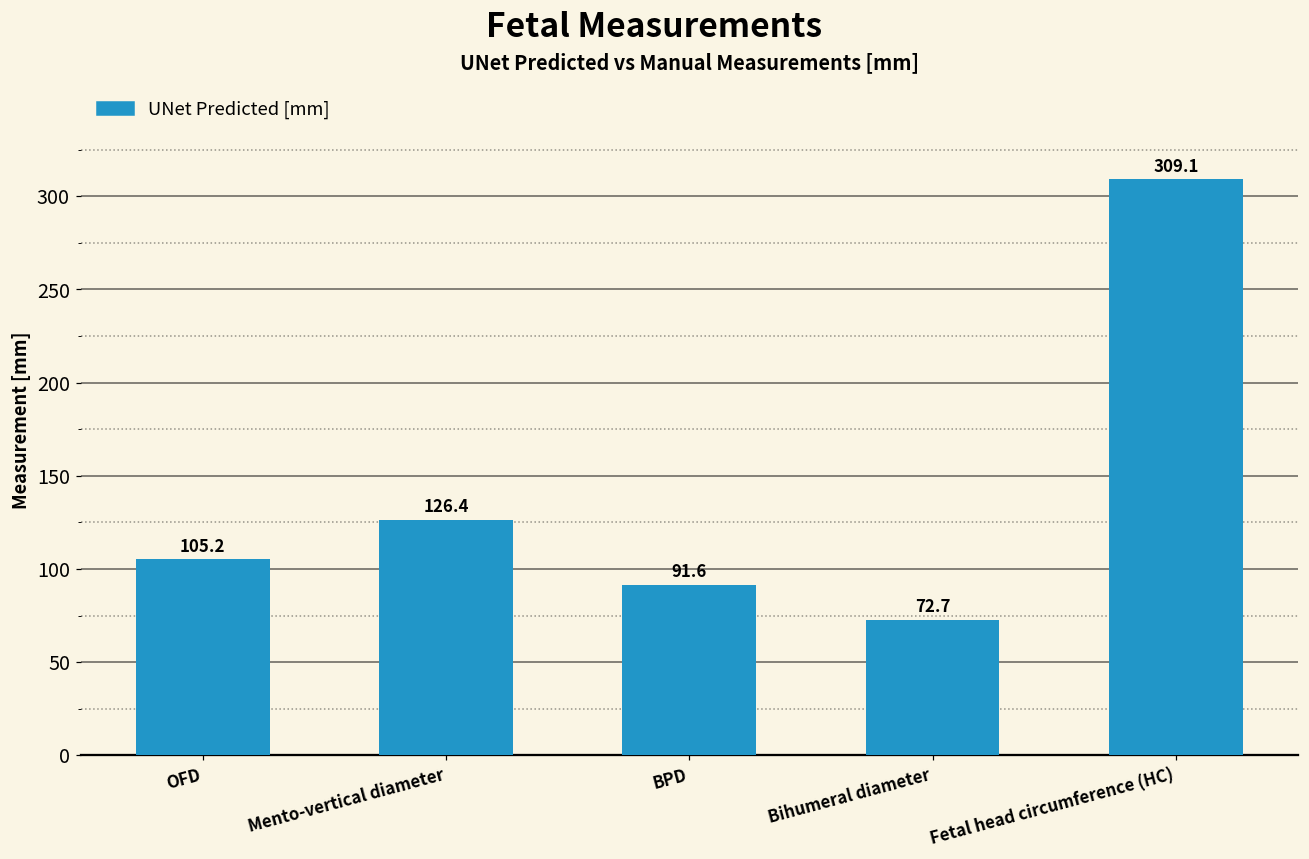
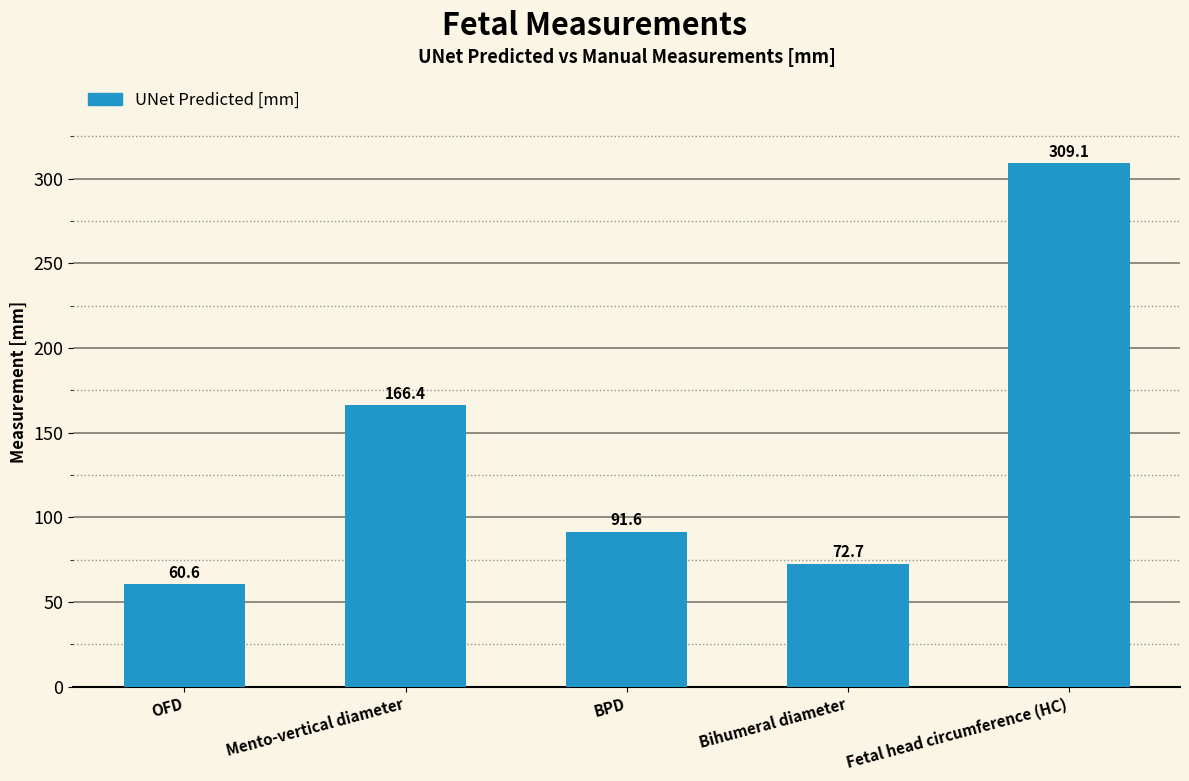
  {
-   "OFD": 105.2,
-   "Mento-vertical diameter": 126.4,
+   "OFD": 60.6,
+   "Mento-vertical diameter": 166.4,
    "BPD": 91.6,
    "Bihumeral diameter": 72.7,
    "Fetal head circumference (HC)": 309.1
  }
